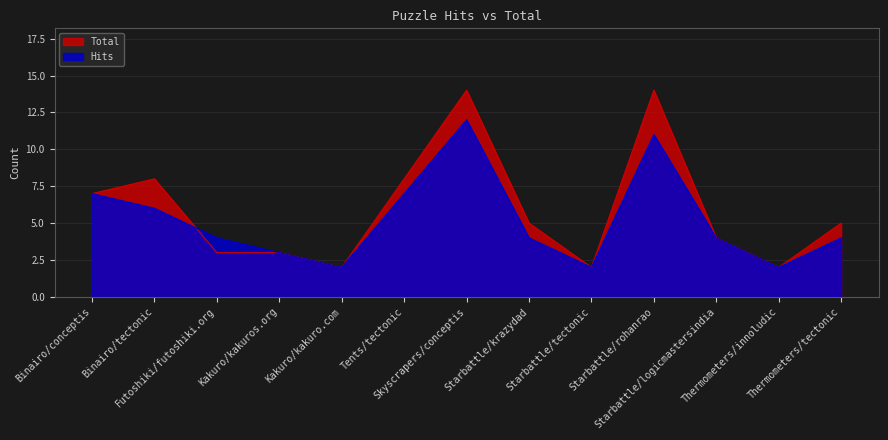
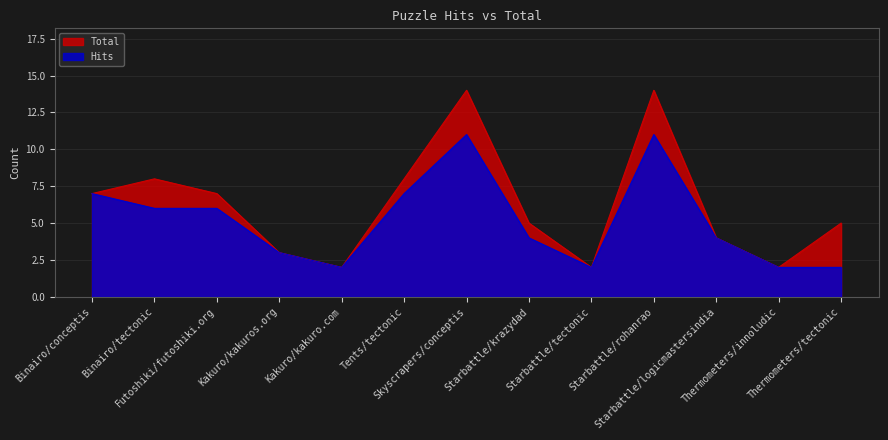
  {
    "Total": {
      "Binairo/tectonic": 8,
-     "Futoshiki/futoshiki.org": 3,
+     "Futoshiki/futoshiki.org": 7,
      "Tents/tectonic": 8,
      "Skyscrapers/conceptis": 14,
      "Starbattle/krazydad": 5,
      "Starbattle/rohanrao": 14,
      "Thermometers/tectonic": 5
    },
    "Hits": {
      "Binairo/tectonic": 6,
-     "Futoshiki/futoshiki.org": 4,
+     "Futoshiki/futoshiki.org": 6,
      "Tents/tectonic": 7,
-     "Skyscrapers/conceptis": 12,
+     "Skyscrapers/conceptis": 11,
      "Starbattle/krazydad": 4,
      "Starbattle/rohanrao": 11,
-     "Thermometers/tectonic": 4
+     "Thermometers/tectonic": 2
    }
  }
